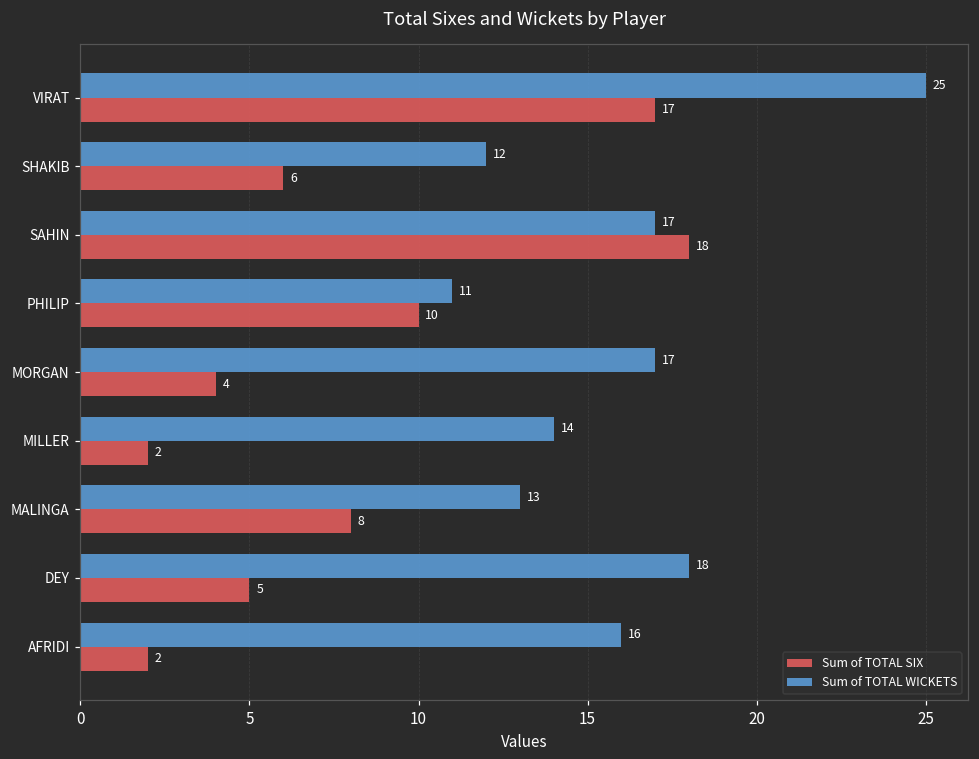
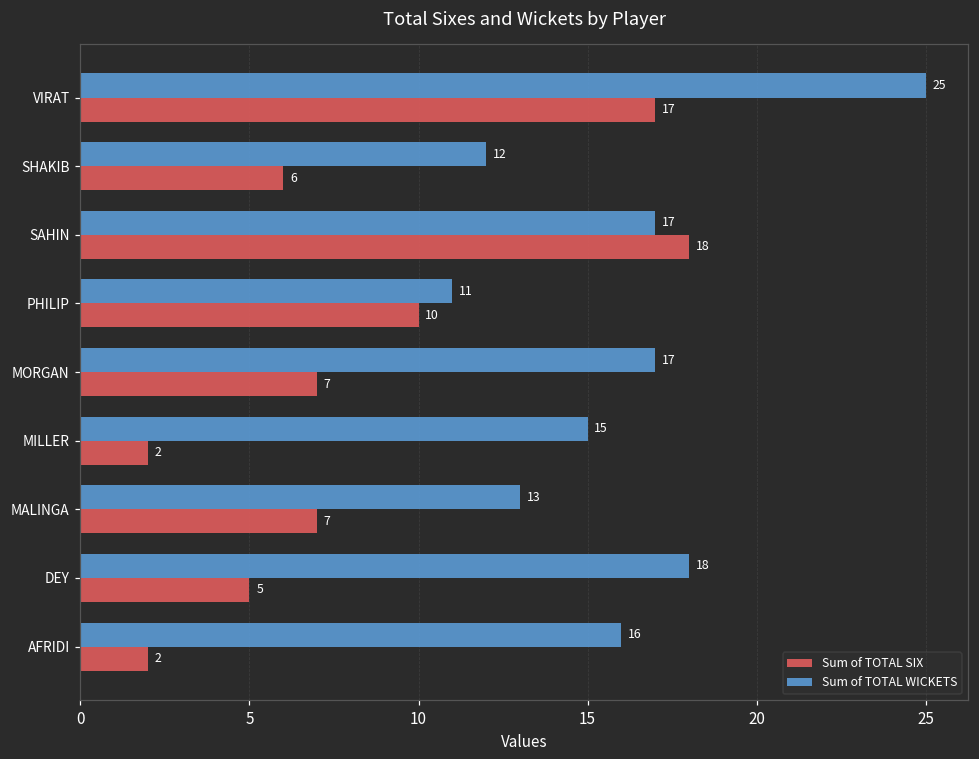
  {
    "Sum of TOTAL SIX": {
      "VIRAT": 17,
      "SHAKIB": 6,
      "SAHIN": 18,
      "PHILIP": 10,
-     "MORGAN": 4,
+     "MORGAN": 7,
      "MILLER": 2,
-     "MALINGA": 8,
+     "MALINGA": 7,
      "DEY": 5,
      "AFRIDI": 2
    },
    "Sum of TOTAL WICKETS": {
      "VIRAT": 25,
      "SHAKIB": 12,
      "SAHIN": 17,
      "PHILIP": 11,
      "MORGAN": 17,
-     "MILLER": 14,
+     "MILLER": 15,
      "MALINGA": 13,
      "DEY": 18,
      "AFRIDI": 16
    }
  }
